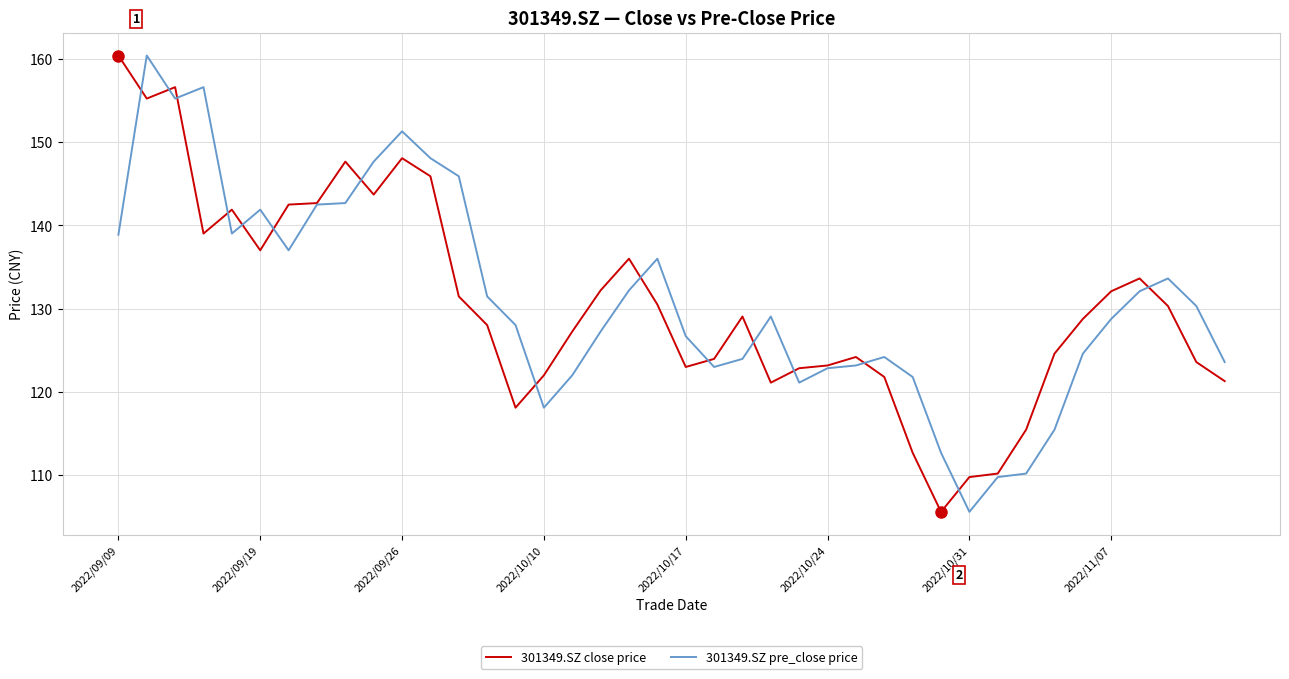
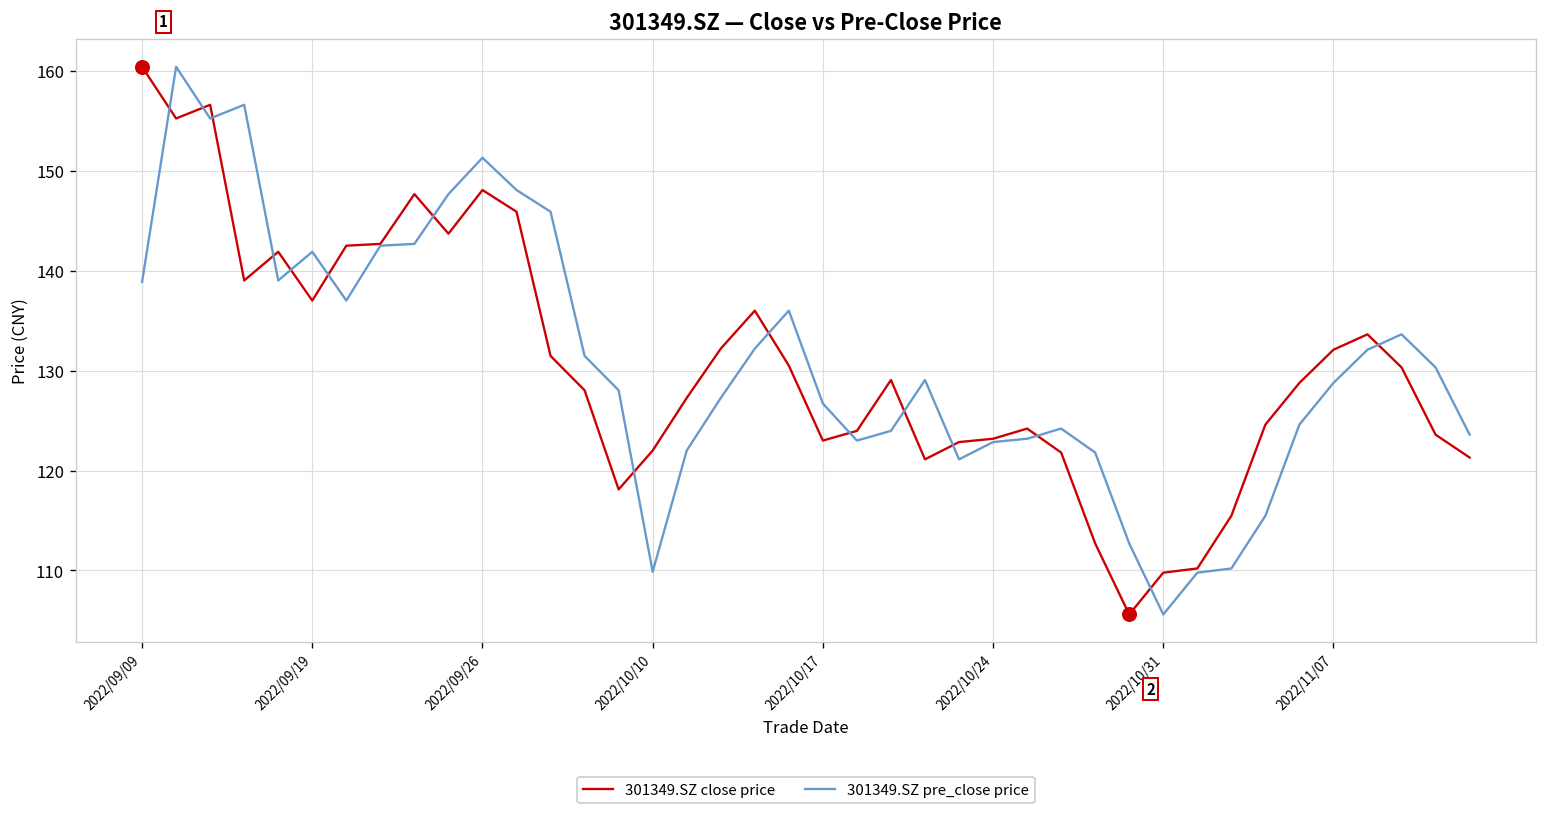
  {
    "301349.SZ pre_close price": {
      "2022/09/09": 139,
      "2022/09/19": 142,
      "2022/09/26": 151,
-     "2022/10/10": 118,
+     "2022/10/10": 110,
      "2022/10/17": 127,
      "2022/10/24": 123,
      "2022/10/31": 106,
      "2022/11/07": 129
    }
  }
